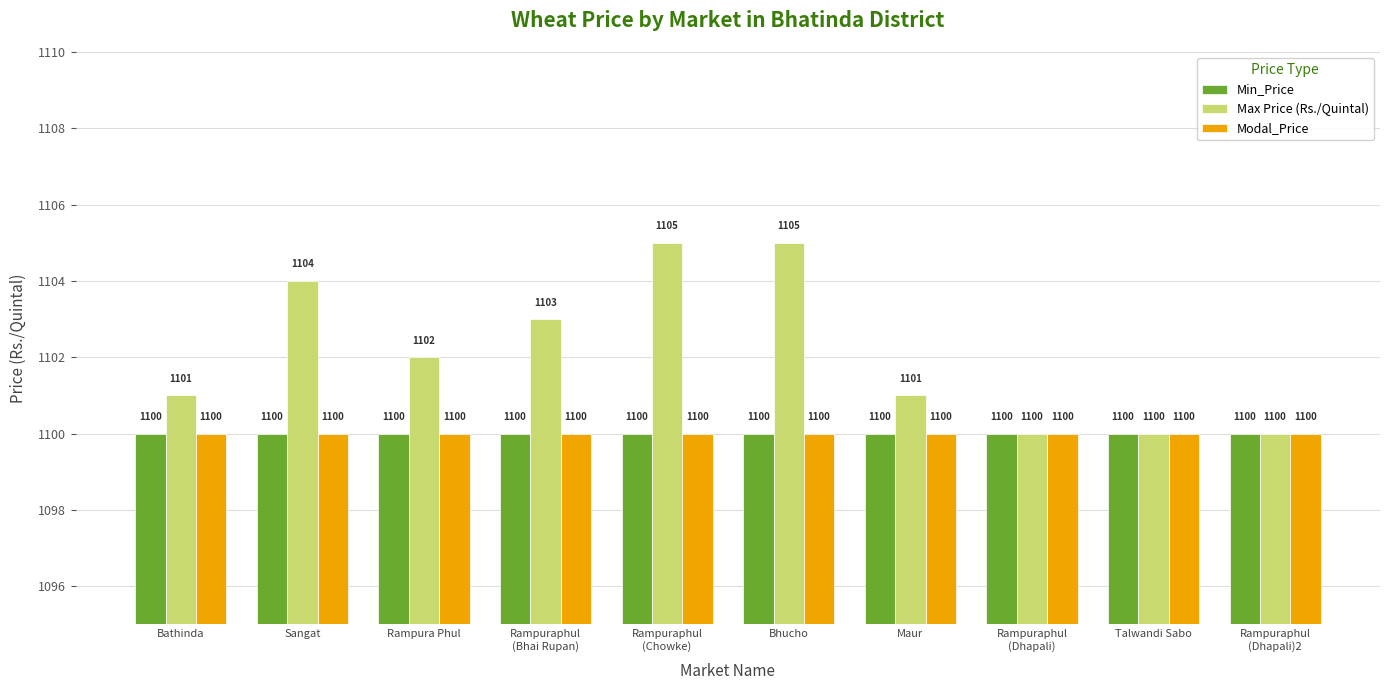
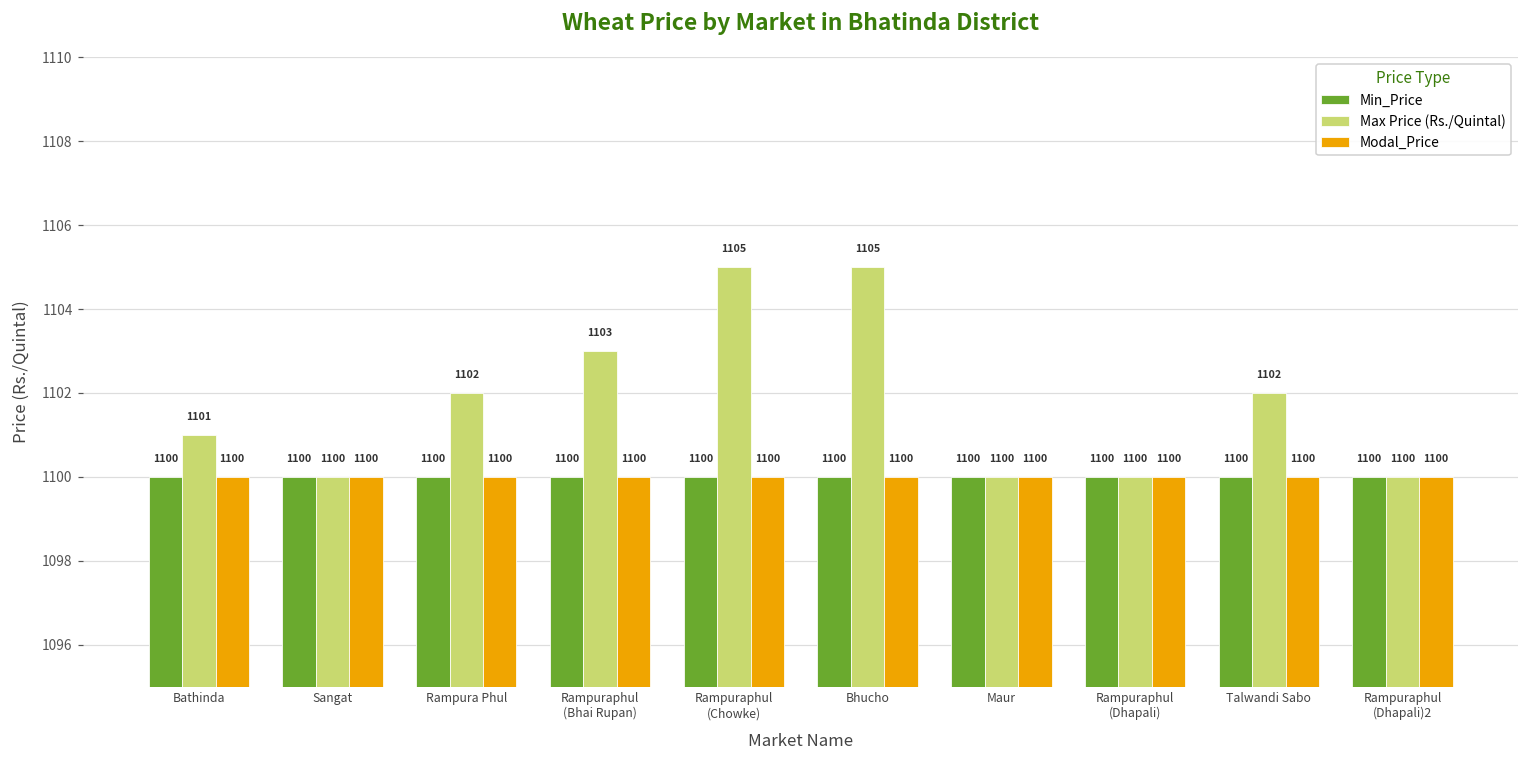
  {
    "Min_Price": {
      "Bathinda": 1100,
      "Sangat": 1100,
      "Rampura Phul": 1100,
      "Rampuraphul (Bhai Rupan)": 1100,
      "Rampuraphul (Chowke)": 1100,
      "Bhucho": 1100,
      "Maur": 1100,
      "Rampuraphul (Dhapali)": 1100,
      "Talwandi Sabo": 1100,
      "Rampuraphul (Dhapali)2": 1100
    },
    "Max Price (Rs./Quintal)": {
      "Bathinda": 1101,
-     "Sangat": 1104,
+     "Sangat": 1100,
      "Rampura Phul": 1102,
      "Rampuraphul (Bhai Rupan)": 1103,
      "Rampuraphul (Chowke)": 1105,
      "Bhucho": 1105,
-     "Maur": 1101,
+     "Maur": 1100,
      "Rampuraphul (Dhapali)": 1100,
-     "Talwandi Sabo": 1100,
+     "Talwandi Sabo": 1102,
      "Rampuraphul (Dhapali)2": 1100
    },
    "Modal_Price": {
      "Bathinda": 1100,
      "Sangat": 1100,
      "Rampura Phul": 1100,
      "Rampuraphul (Bhai Rupan)": 1100,
      "Rampuraphul (Chowke)": 1100,
      "Bhucho": 1100,
      "Maur": 1100,
      "Rampuraphul (Dhapali)": 1100,
      "Talwandi Sabo": 1100,
      "Rampuraphul (Dhapali)2": 1100
    }
  }
